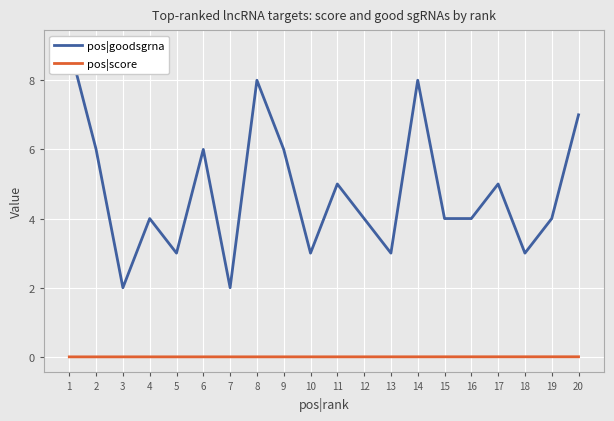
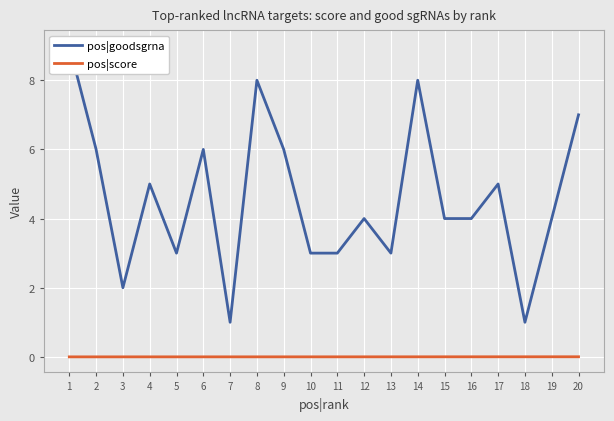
  {
    "pos|goodsgrna": {
      "2": 6,
      "3": 2,
-     "4": 4,
+     "4": 5,
      "5": 3,
      "6": 6,
-     "7": 2,
+     "7": 1,
      "8": 8,
      "9": 6,
      "10": 3,
-     "11": 5,
+     "11": 3,
      "12": 4,
      "13": 3,
      "14": 8,
      "15": 4,
      "16": 4,
      "17": 5,
-     "18": 3,
+     "18": 1,
      "19": 4,
      "20": 7
    },
    "pos|score": {
      "1": 0,
      "2": 0,
      "3": 0,
      "4": 0,
      "5": 0,
      "6": 0,
      "7": 0,
      "8": 0,
      "9": 0,
      "10": 0,
      "11": 0,
      "12": 0,
      "13": 0,
      "14": 0,
      "15": 0,
      "16": 0,
      "17": 0,
      "18": 0,
      "19": 0,
      "20": 0
    }
  }
